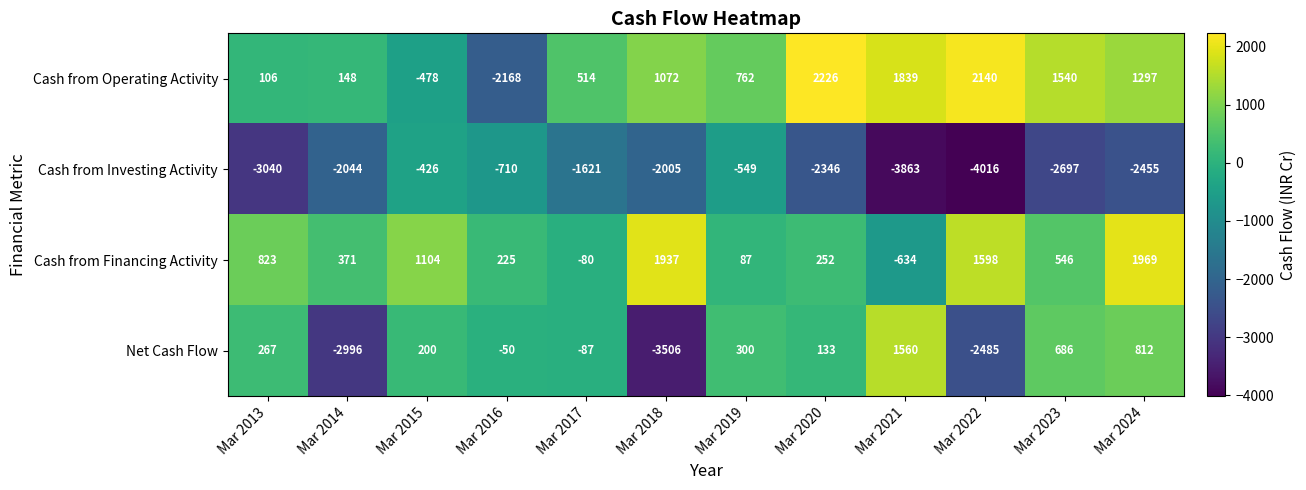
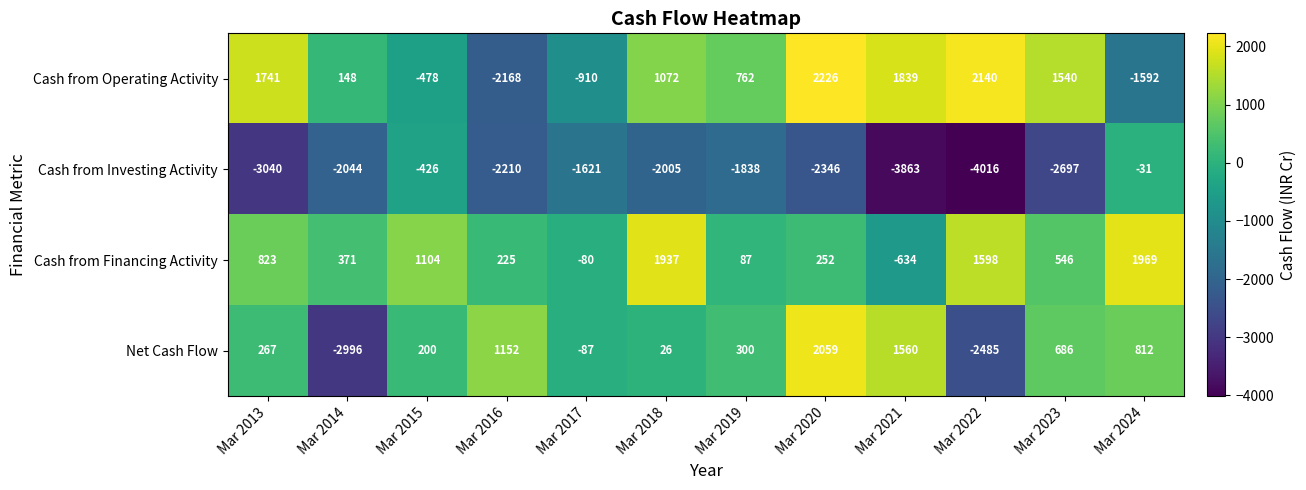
  {
    "Cash from Operating Activity": {
-     "Mar 2013": 106,
+     "Mar 2013": 1741,
      "Mar 2014": 148,
      "Mar 2015": -478,
      "Mar 2016": -2168,
-     "Mar 2017": 514,
+     "Mar 2017": -910,
      "Mar 2018": 1072,
      "Mar 2019": 762,
      "Mar 2020": 2226,
      "Mar 2021": 1839,
      "Mar 2022": 2140,
      "Mar 2023": 1540,
-     "Mar 2024": 1297
+     "Mar 2024": -1592
    },
    "Cash from Investing Activity": {
      "Mar 2013": -3040,
      "Mar 2014": -2044,
      "Mar 2015": -426,
-     "Mar 2016": -710,
+     "Mar 2016": -2210,
      "Mar 2017": -1621,
      "Mar 2018": -2005,
-     "Mar 2019": -549,
+     "Mar 2019": -1838,
      "Mar 2020": -2346,
      "Mar 2021": -3863,
      "Mar 2022": -4016,
      "Mar 2023": -2697,
-     "Mar 2024": -2455
+     "Mar 2024": -31
    },
    "Cash from Financing Activity": {
      "Mar 2013": 823,
      "Mar 2014": 371,
      "Mar 2015": 1104,
      "Mar 2016": 225,
      "Mar 2017": -80,
      "Mar 2018": 1937,
      "Mar 2019": 87,
      "Mar 2020": 252,
      "Mar 2021": -634,
      "Mar 2022": 1598,
      "Mar 2023": 546,
      "Mar 2024": 1969
    },
    "Net Cash Flow": {
      "Mar 2013": 267,
      "Mar 2014": -2996,
      "Mar 2015": 200,
-     "Mar 2016": -50,
+     "Mar 2016": 1152,
      "Mar 2017": -87,
-     "Mar 2018": -3506,
+     "Mar 2018": 26,
      "Mar 2019": 300,
-     "Mar 2020": 133,
+     "Mar 2020": 2059,
      "Mar 2021": 1560,
      "Mar 2022": -2485,
      "Mar 2023": 686,
      "Mar 2024": 812
    }
  }
